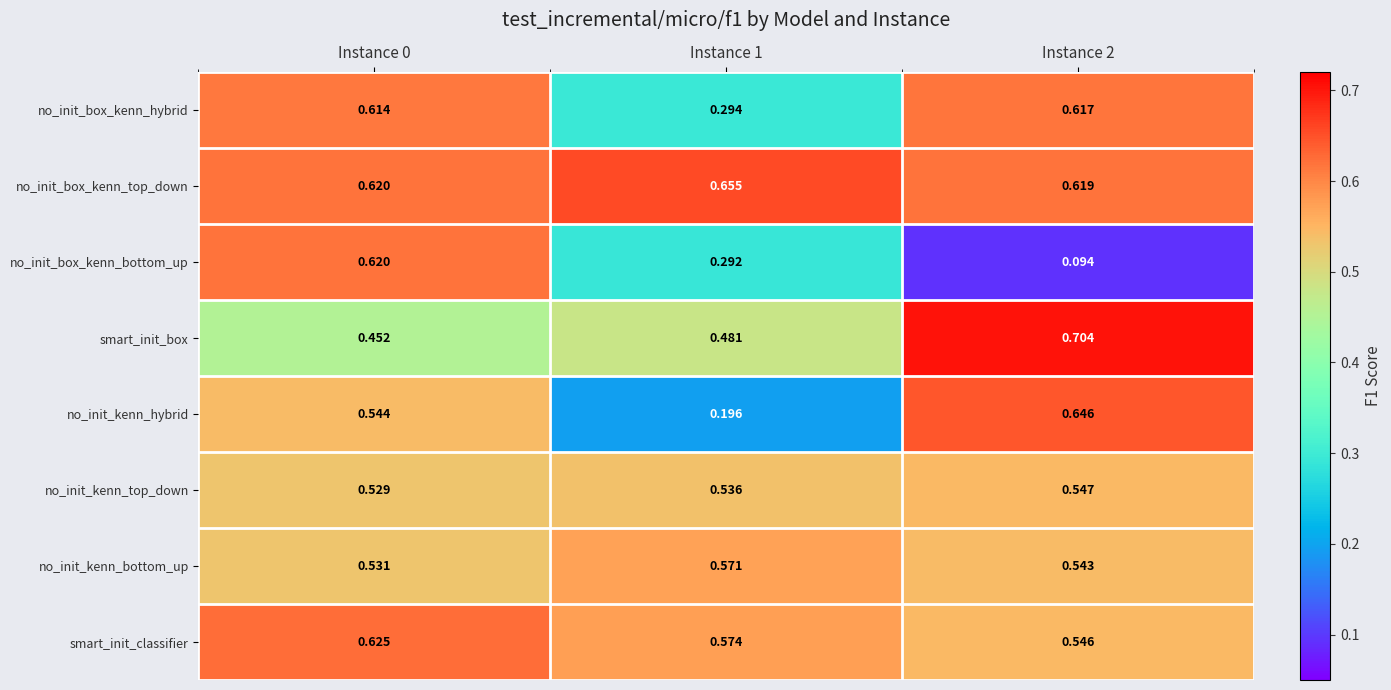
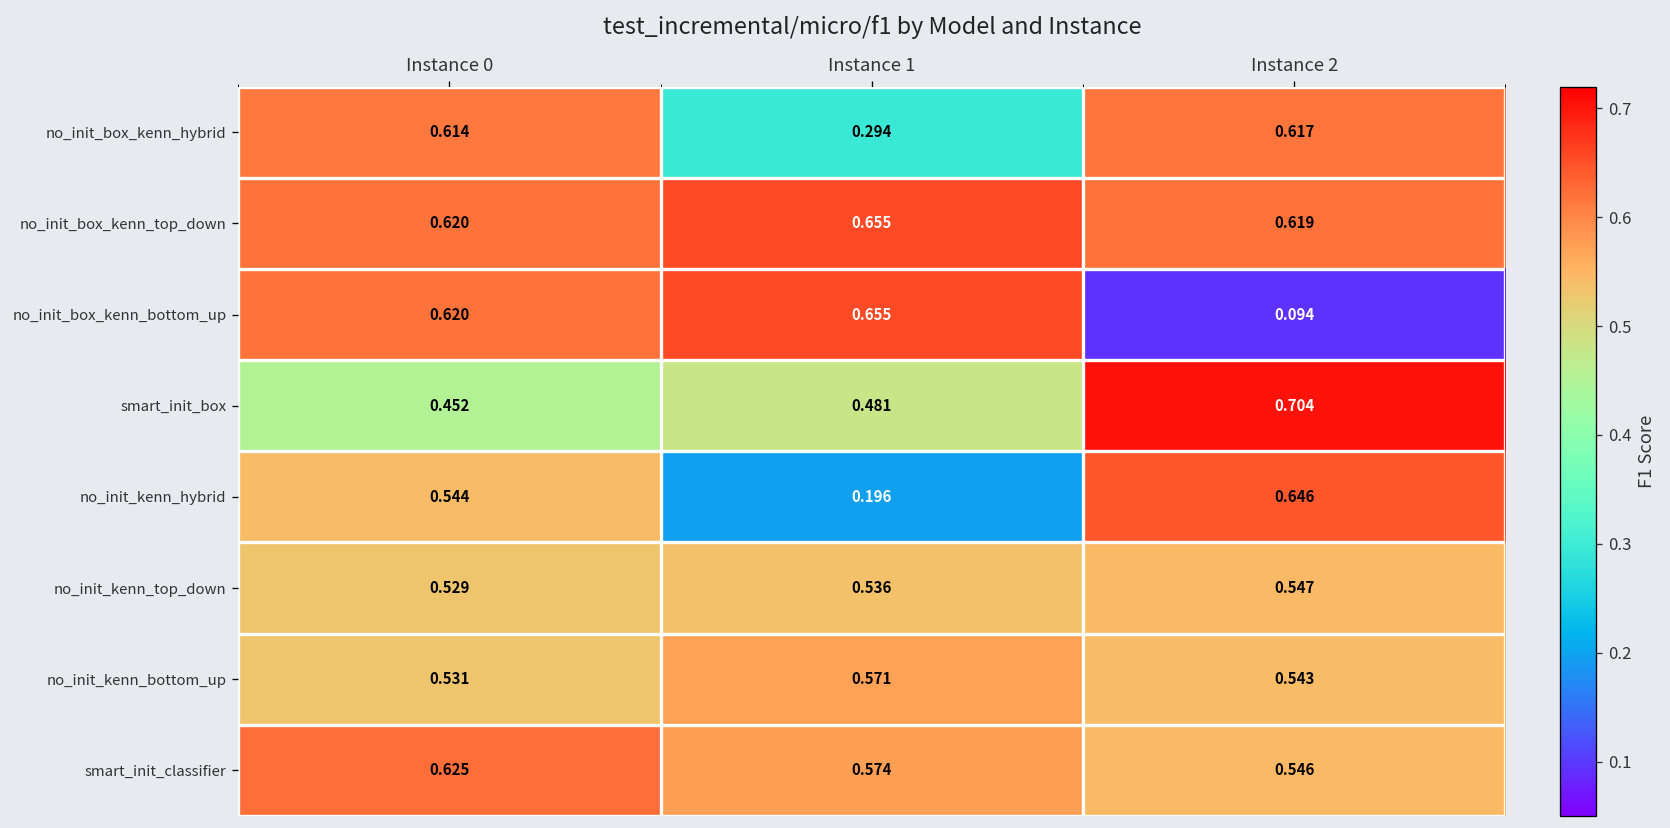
  {
    "no_init_box_kenn_hybrid": {
      "Instance 0": 0.614,
      "Instance 1": 0.294,
      "Instance 2": 0.617
    },
    "no_init_box_kenn_top_down": {
      "Instance 0": 0.620,
      "Instance 1": 0.655,
      "Instance 2": 0.619
    },
    "no_init_box_kenn_bottom_up": {
      "Instance 0": 0.620,
-     "Instance 1": 0.292,
+     "Instance 1": 0.655,
      "Instance 2": 0.094
    },
    "smart_init_box": {
      "Instance 0": 0.452,
      "Instance 1": 0.481,
      "Instance 2": 0.704
    },
    "no_init_kenn_hybrid": {
      "Instance 0": 0.544,
      "Instance 1": 0.196,
      "Instance 2": 0.646
    },
    "no_init_kenn_top_down": {
      "Instance 0": 0.529,
      "Instance 1": 0.536,
      "Instance 2": 0.547
    },
    "no_init_kenn_bottom_up": {
      "Instance 0": 0.531,
      "Instance 1": 0.571,
      "Instance 2": 0.543
    },
    "smart_init_classifier": {
      "Instance 0": 0.625,
      "Instance 1": 0.574,
      "Instance 2": 0.546
    }
  }
